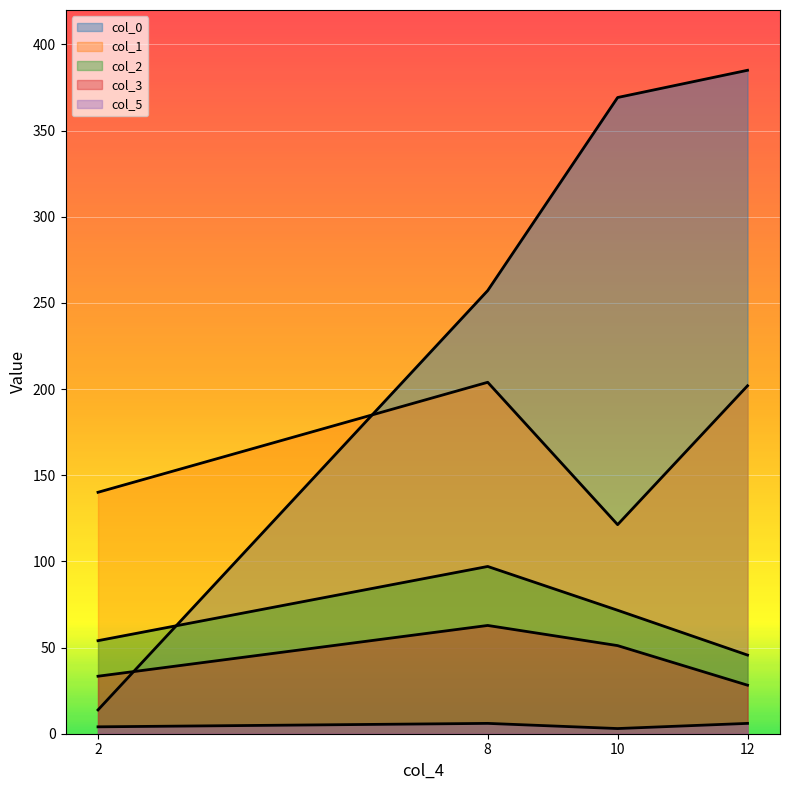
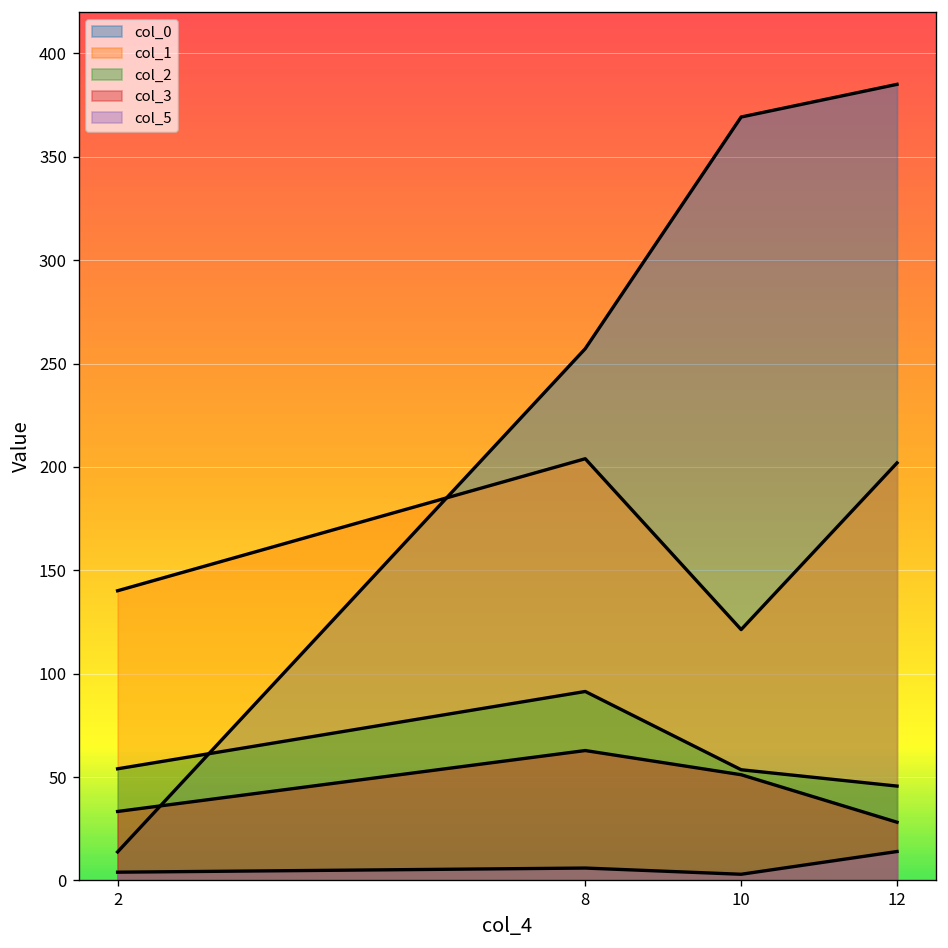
  {
    "col_0": {
      "2": 14,
      "8": 257,
      "10": 369,
      "12": 385
    },
    "col_2": {
      "2": 54,
-     "8": 97,
-     "10": 72,
+     "8": 91,
+     "10": 54,
      "12": 46
    },
    "col_5": {
      "2": 4,
      "8": 6,
      "10": 3,
-     "12": 6
+     "12": 14
    }
  }
